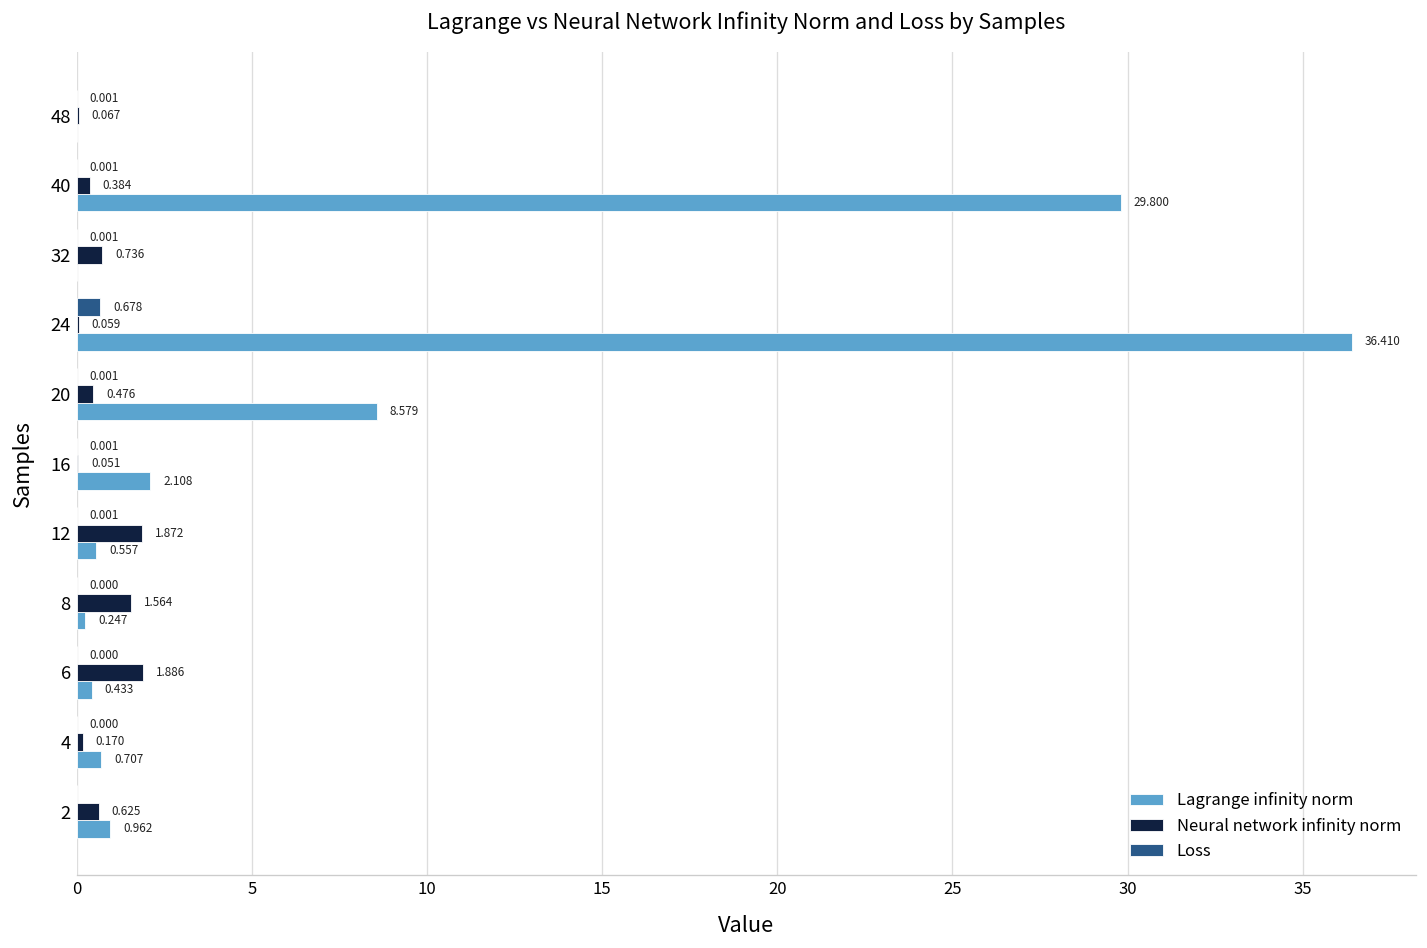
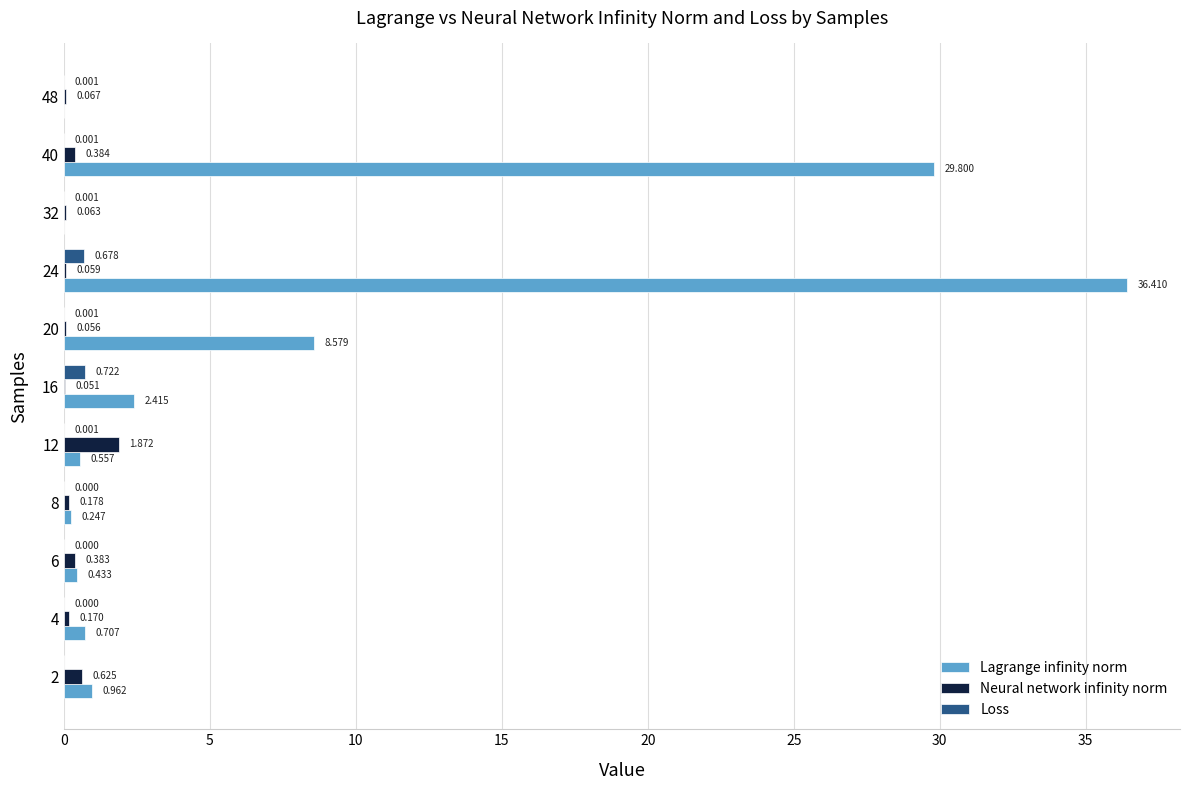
  {
    "Lagrange infinity norm": {
      "40": 29.800,
      "24": 36.410,
      "20": 8.579,
-     "16": 2.108,
+     "16": 2.415,
      "12": 0.557,
      "8": 0.247,
      "6": 0.433,
      "4": 0.707,
      "2": 0.962
    },
    "Neural network infinity norm": {
      "48": 0.067,
      "40": 0.384,
-     "32": 0.736,
+     "32": 0.063,
      "24": 0.059,
-     "20": 0.476,
+     "20": 0.056,
      "16": 0.051,
      "12": 1.872,
-     "8": 1.564,
-     "6": 1.886,
+     "8": 0.178,
+     "6": 0.383,
      "4": 0.170,
      "2": 0.625
    },
    "Loss": {
      "48": 0.001,
      "40": 0.001,
      "32": 0.001,
      "24": 0.678,
      "20": 0.001,
-     "16": 0.001,
+     "16": 0.722,
      "12": 0.001,
      "8": 0.000,
      "6": 0.000,
      "4": 0.000
    }
  }
